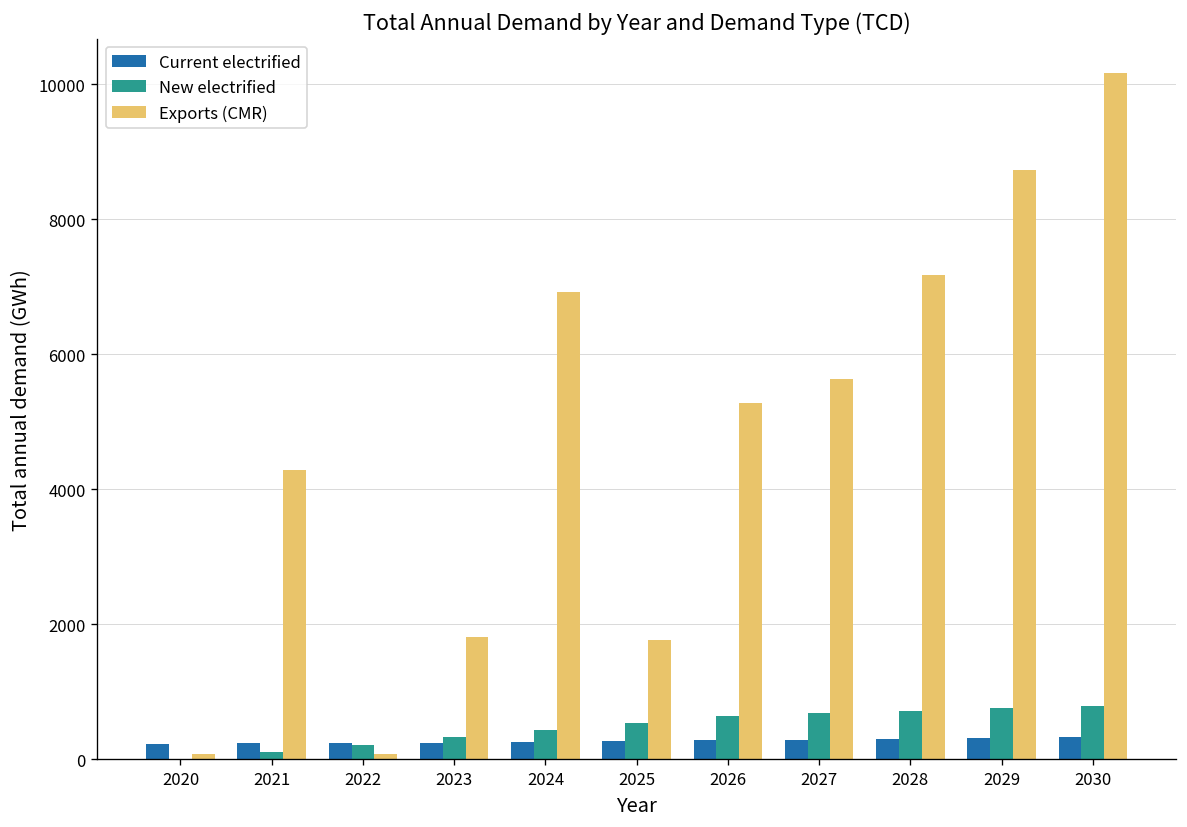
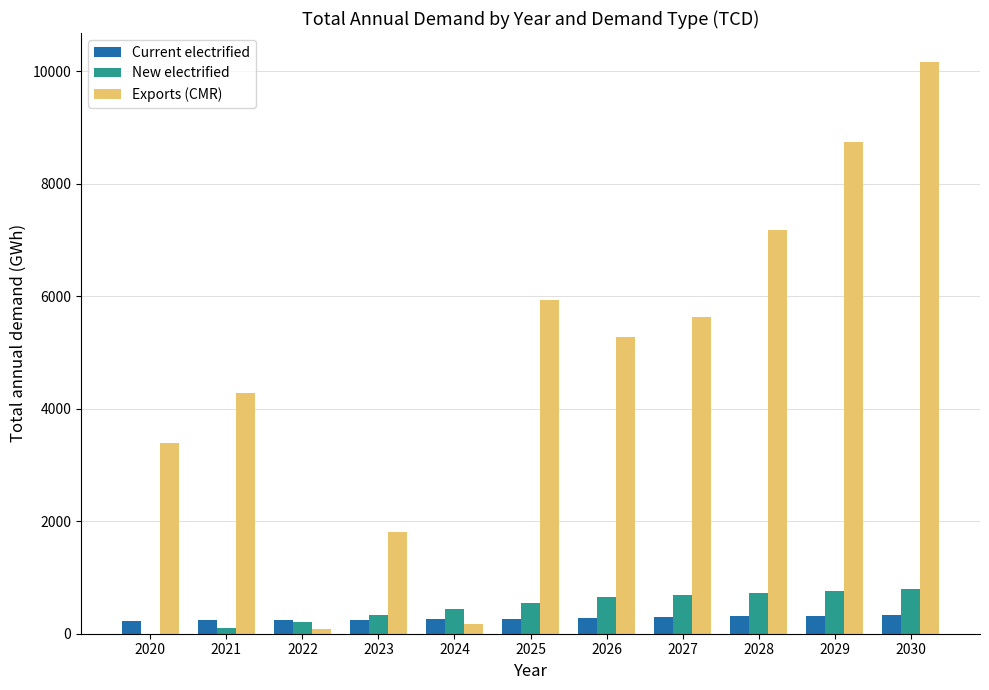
  {
    "Exports (CMR)": {
-     "2020": 100,
+     "2020": 3400,
      "2021": 4300,
      "2022": 100,
      "2023": 1800,
-     "2024": 6900,
-     "2025": 1800,
+     "2024": 200,
+     "2025": 5900,
      "2026": 5300,
      "2027": 5600,
      "2028": 7200,
      "2029": 8700,
      "2030": 10200
    }
  }
